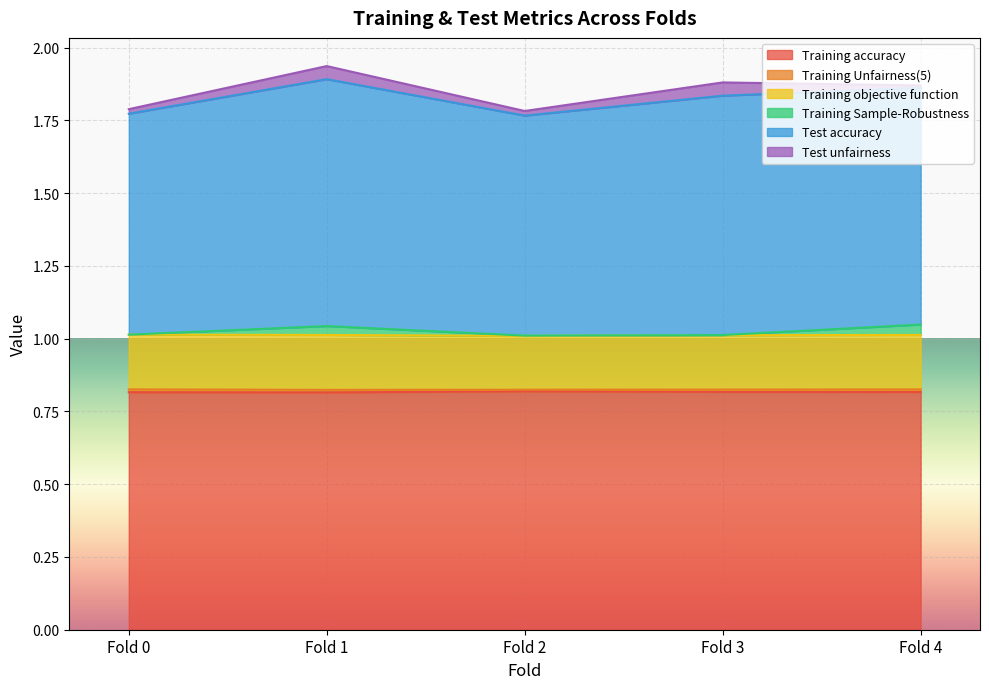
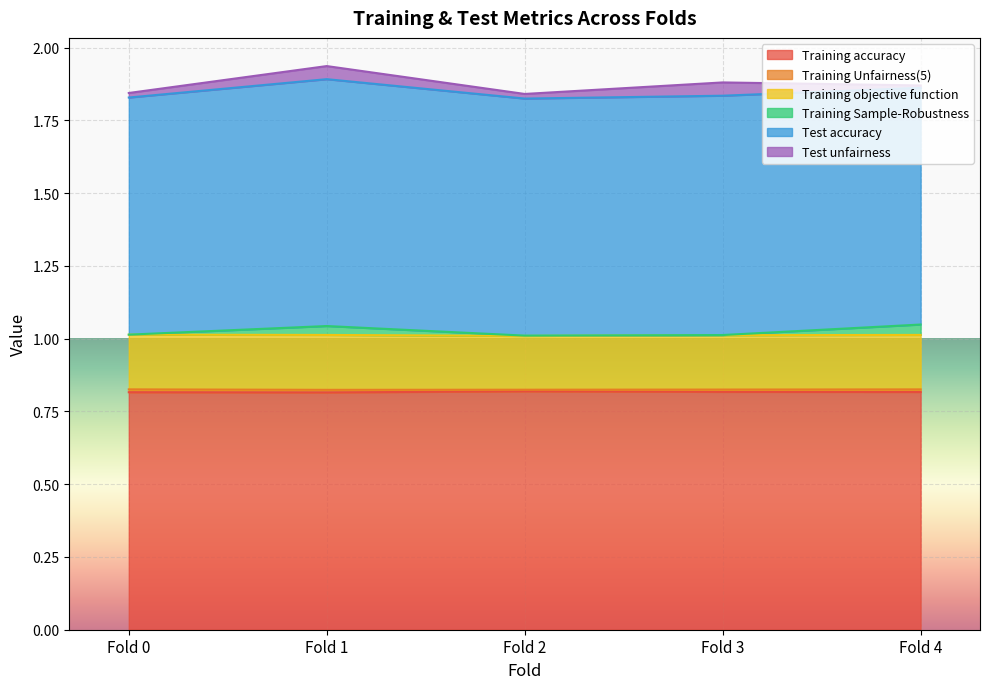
  {
    "Training objective function": {
      "Fold 1": 0.19,
      "Fold 4": 0.19
    },
    "Training Sample-Robustness": {
      "Fold 1": 0.03,
      "Fold 4": 0.04
    },
    "Test accuracy": {
-     "Fold 0": 0.76,
+     "Fold 0": 0.81,
      "Fold 1": 0.85,
-     "Fold 2": 0.76,
+     "Fold 2": 0.81,
      "Fold 3": 0.82
    },
    "Test unfairness": {
      "Fold 0": 0.02,
      "Fold 1": 0.05,
      "Fold 2": 0.02,
      "Fold 3": 0.05
    }
  }
